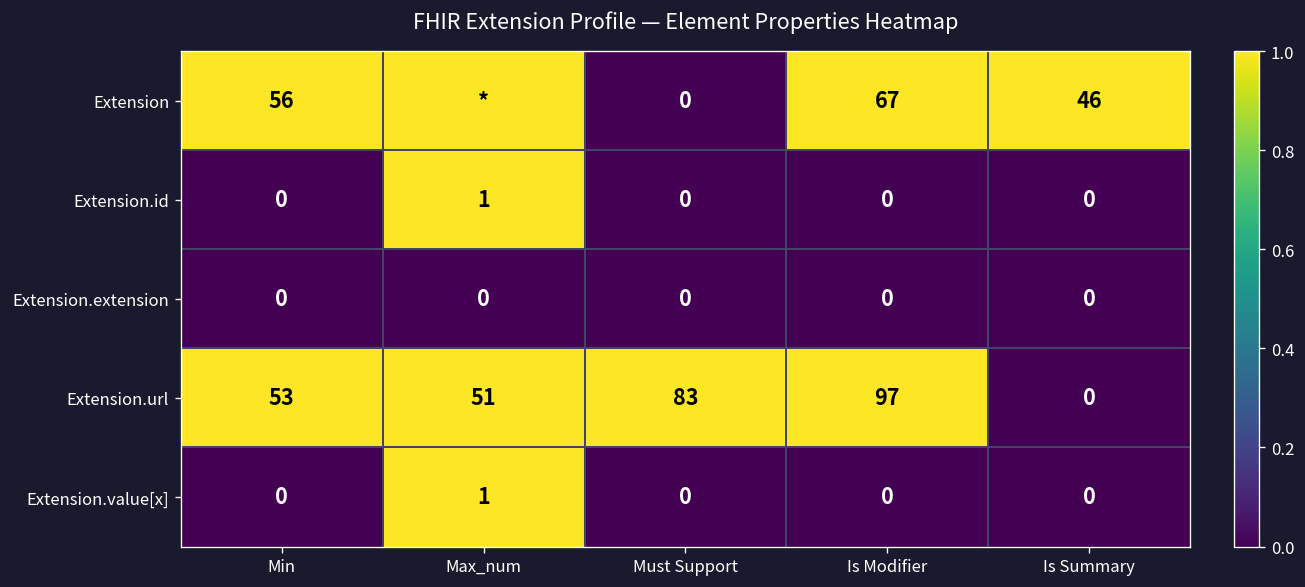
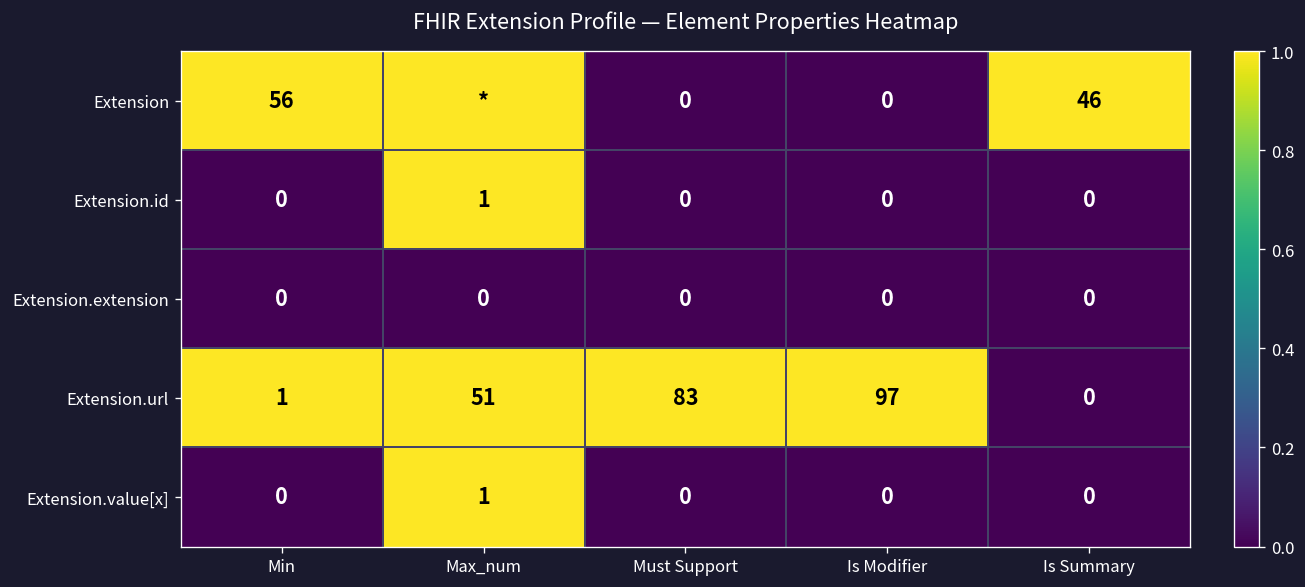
  {
    "Extension": {
      "Min": 56,
      "Must Support": 0,
-     "Is Modifier": 67,
+     "Is Modifier": 0,
      "Is Summary": 46
    },
    "Extension.id": {
      "Min": 0,
      "Max_num": 1,
      "Must Support": 0,
      "Is Modifier": 0,
      "Is Summary": 0
    },
    "Extension.extension": {
      "Min": 0,
      "Max_num": 0,
      "Must Support": 0,
      "Is Modifier": 0,
      "Is Summary": 0
    },
    "Extension.url": {
-     "Min": 53,
+     "Min": 1,
      "Max_num": 51,
      "Must Support": 83,
      "Is Modifier": 97,
      "Is Summary": 0
    },
    "Extension.value[x]": {
      "Min": 0,
      "Max_num": 1,
      "Must Support": 0,
      "Is Modifier": 0,
      "Is Summary": 0
    }
  }
